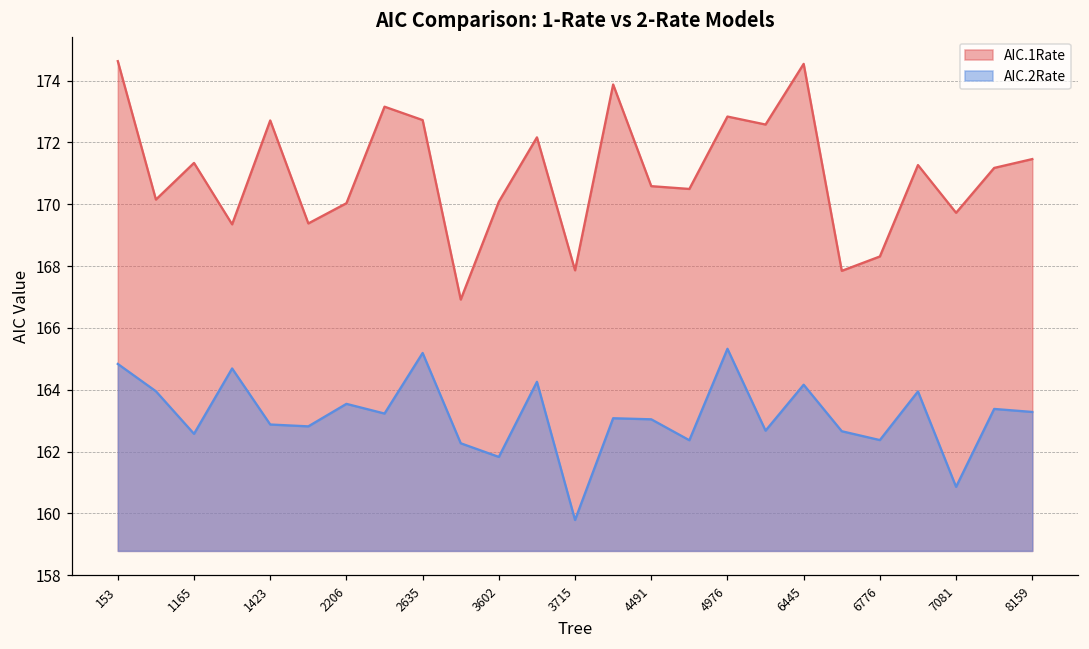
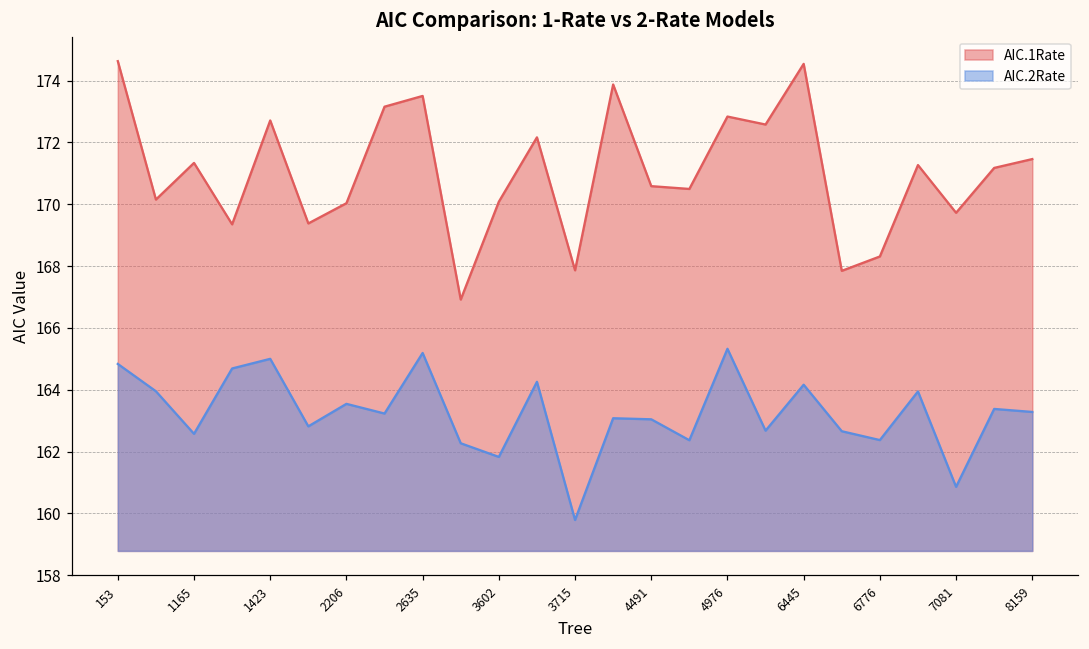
  {
    "AIC.1Rate": {
      "153": 174.6,
      "1165": 171.3,
      "1423": 172.7,
      "2206": 170.0,
-     "2635": 172.7,
+     "2635": 173.5,
      "3602": 170.1,
      "3715": 167.9,
      "4491": 170.6,
      "4976": 172.8,
      "6445": 174.5,
      "6776": 168.3,
      "7081": 169.7,
      "8159": 171.5
    },
    "AIC.2Rate": {
      "153": 164.8,
      "1165": 162.6,
-     "1423": 162.9,
+     "1423": 165.0,
      "2206": 163.5,
      "2635": 165.2,
      "3602": 161.8,
      "3715": 159.8,
      "4491": 163.0,
      "4976": 165.3,
      "6445": 164.2,
      "6776": 162.4,
      "7081": 160.9,
      "8159": 163.3
    }
  }
